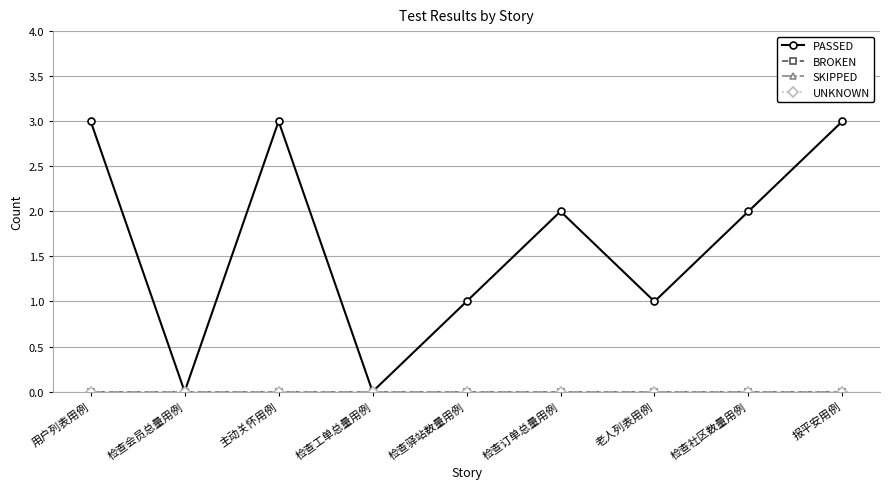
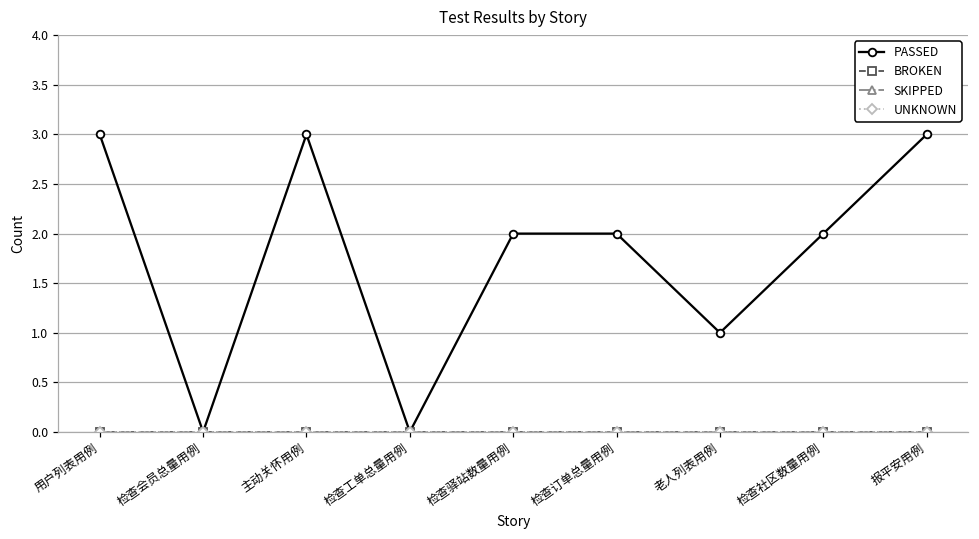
  {
    "PASSED": {
      "用户列表用例": 3,
      "主动关怀用例": 3,
-     "检查驿站数量用例": 1,
+     "检查驿站数量用例": 2,
      "检查订单总量用例": 2,
      "老人列表用例": 1,
      "检查社区数量用例": 2,
      "报平安用例": 3
    },
    "UNKNOWN": {
      "用户列表用例": 0,
      "主动关怀用例": 0,
      "检查驿站数量用例": 0,
      "检查订单总量用例": 0,
      "老人列表用例": 0,
      "检查社区数量用例": 0,
      "报平安用例": 0
    }
  }
